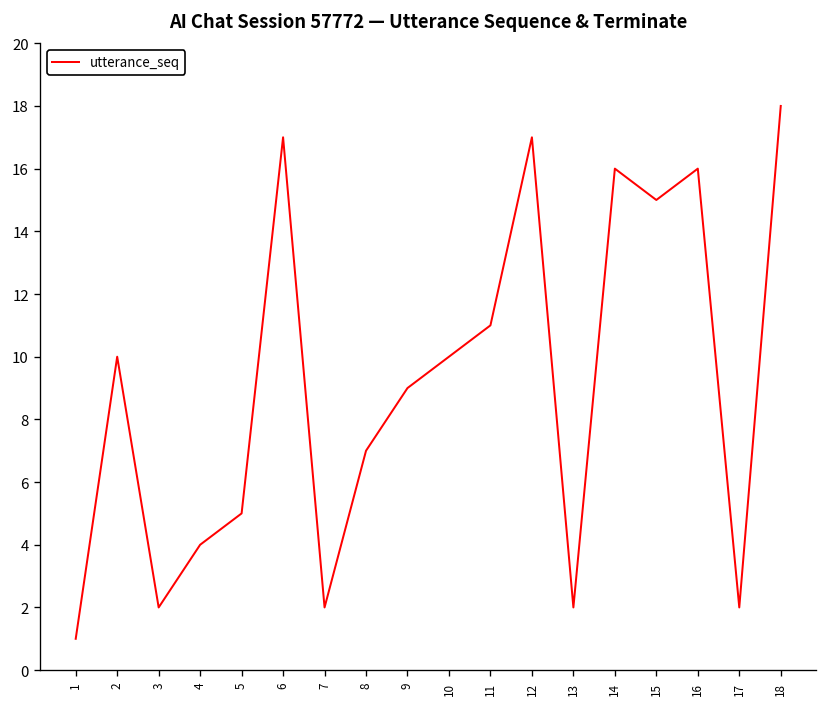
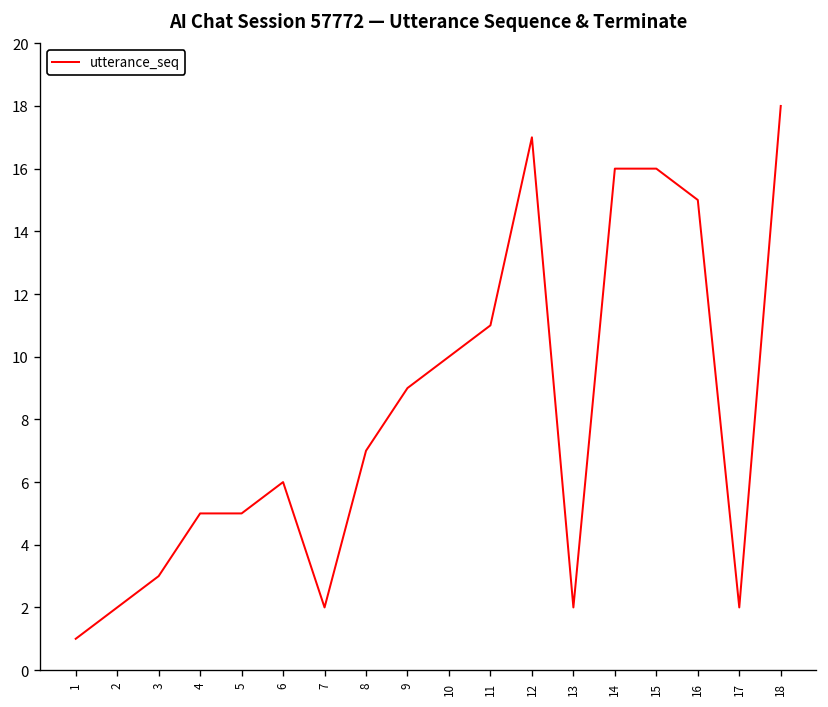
  {
    "1": 1,
-   "2": 10,
-   "3": 2,
-   "4": 4,
+   "2": 2,
+   "3": 3,
+   "4": 5,
    "5": 5,
-   "6": 17,
+   "6": 6,
    "7": 2,
    "8": 7,
    "9": 9,
    "10": 10,
    "11": 11,
    "12": 17,
    "13": 2,
    "14": 16,
-   "15": 15,
-   "16": 16,
+   "15": 16,
+   "16": 15,
    "17": 2,
    "18": 18
  }
